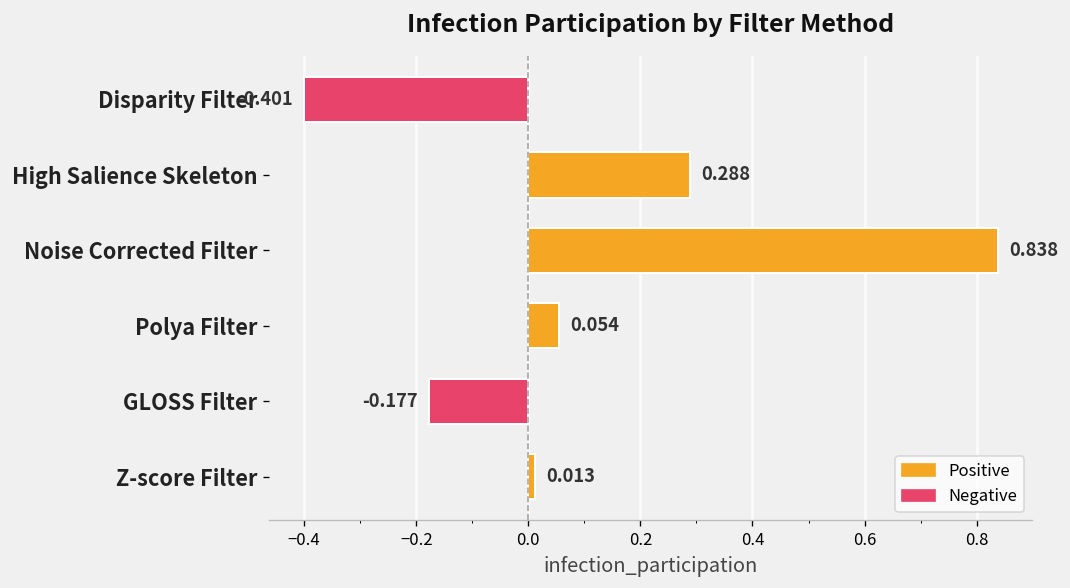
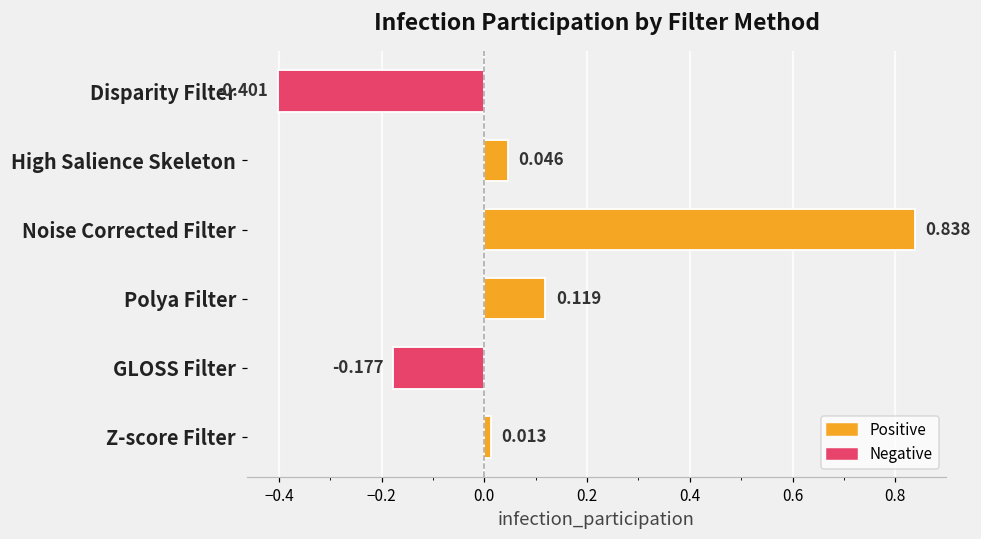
  {
    "Disparity Filter": -0.401,
-   "High Salience Skeleton": 0.288,
+   "High Salience Skeleton": 0.046,
    "Noise Corrected Filter": 0.838,
-   "Polya Filter": 0.054,
+   "Polya Filter": 0.119,
    "GLOSS Filter": -0.177,
    "Z-score Filter": 0.013
  }
